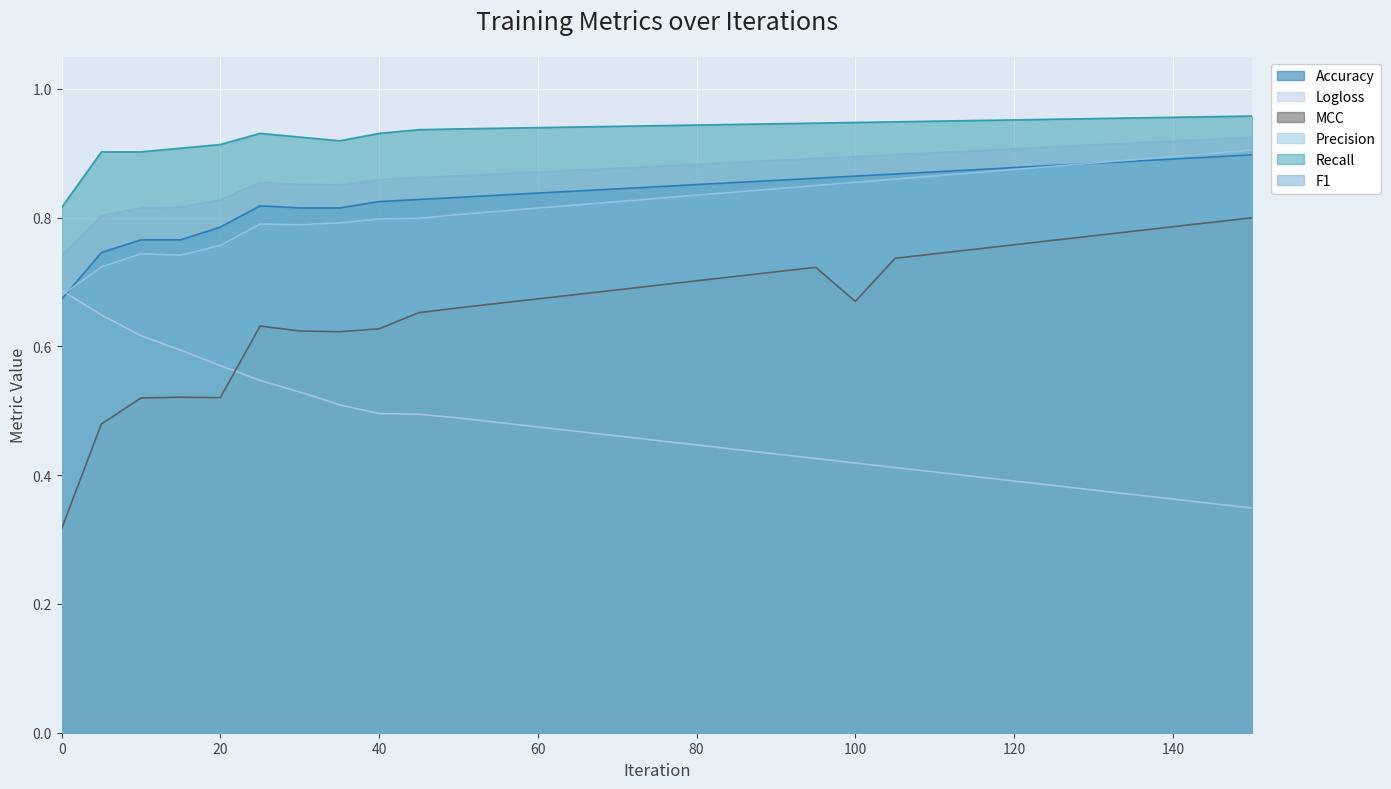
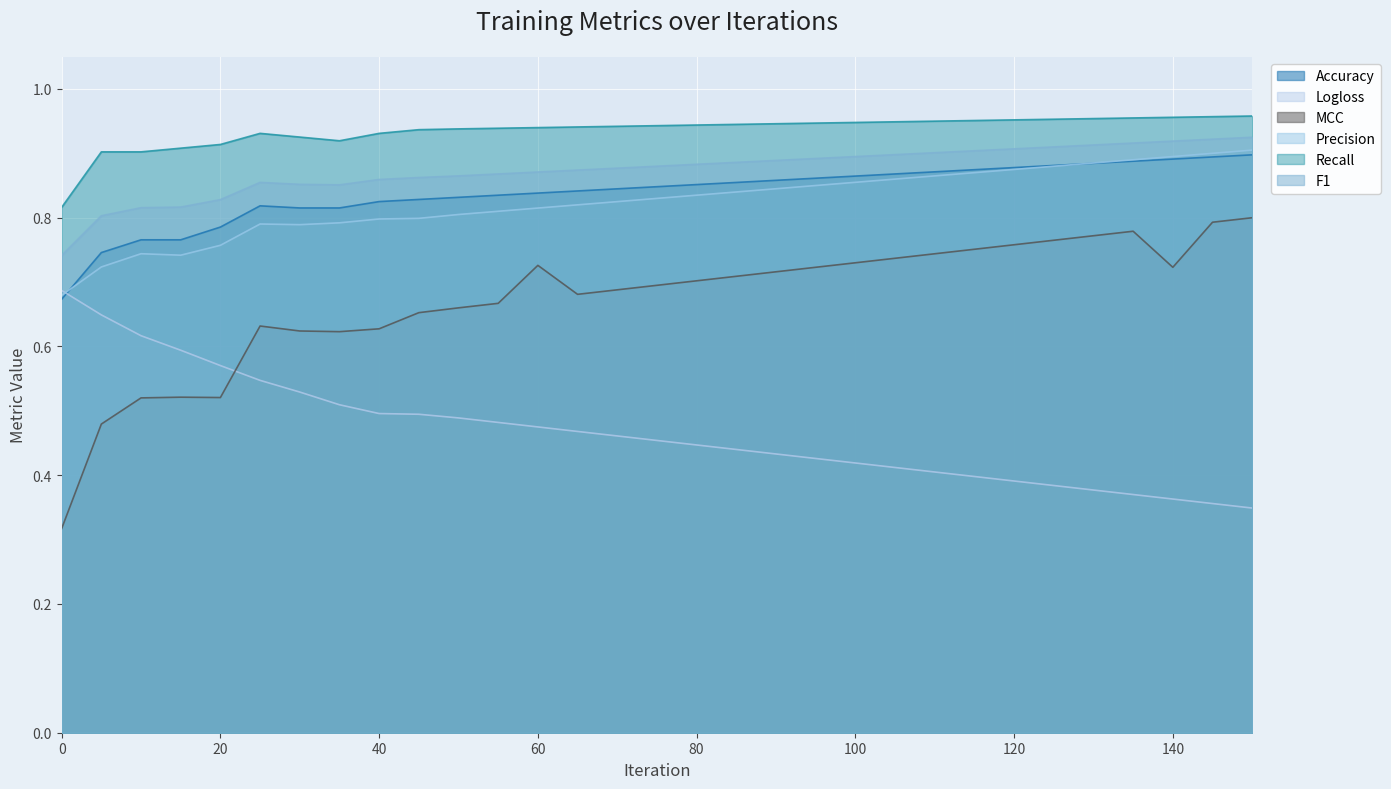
  {
    "MCC": {
      "0": 0.32,
      "20": 0.52,
      "40": 0.63,
-     "60": 0.67,
+     "60": 0.73,
      "80": 0.70,
-     "100": 0.67,
+     "100": 0.73,
      "120": 0.76,
-     "140": 0.79
+     "140": 0.72
    }
  }
